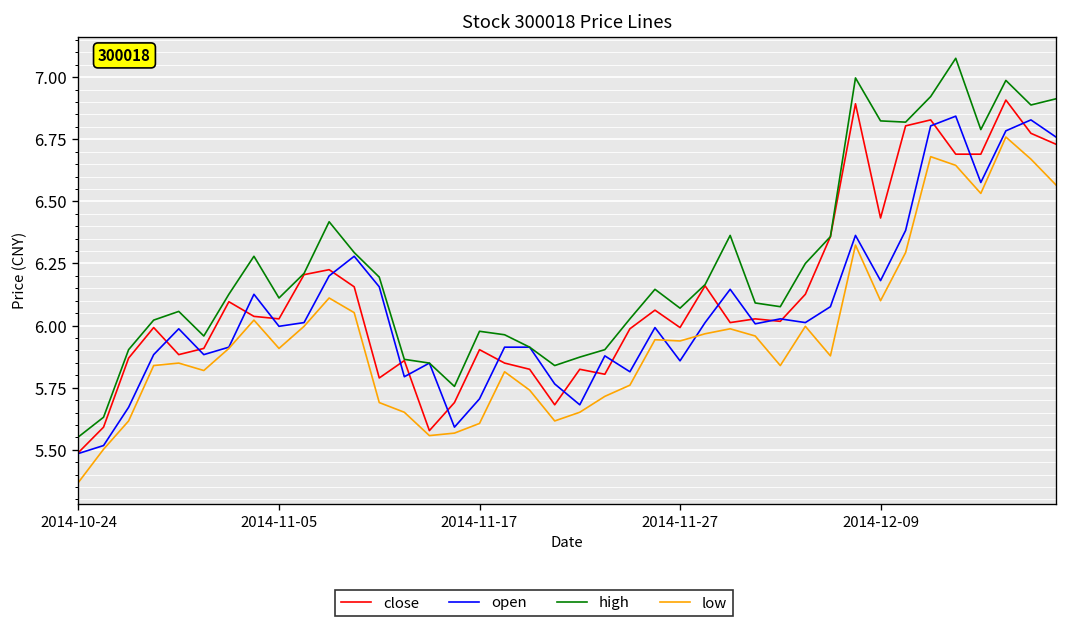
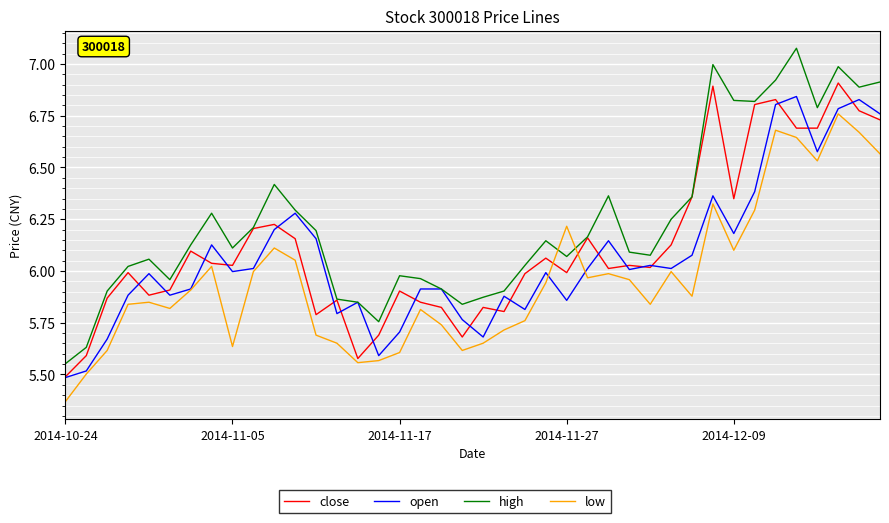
  {
    "close": {
      "2014-11-05": 6.03,
      "2014-11-17": 5.90,
      "2014-11-27": 5.99,
-     "2014-12-09": 6.43
+     "2014-12-09": 6.35
    },
    "open": {
      "2014-11-05": 6.00,
      "2014-11-17": 5.71,
      "2014-11-27": 5.86,
      "2014-12-09": 6.18
    },
    "high": {
      "2014-10-24": 5.55,
      "2014-11-05": 6.11,
      "2014-11-17": 5.98,
      "2014-11-27": 6.07,
      "2014-12-09": 6.82
    },
    "low": {
      "2014-10-24": 5.37,
-     "2014-11-05": 5.91,
+     "2014-11-05": 5.64,
      "2014-11-17": 5.61,
-     "2014-11-27": 5.94,
+     "2014-11-27": 6.22,
      "2014-12-09": 6.10
    }
  }
